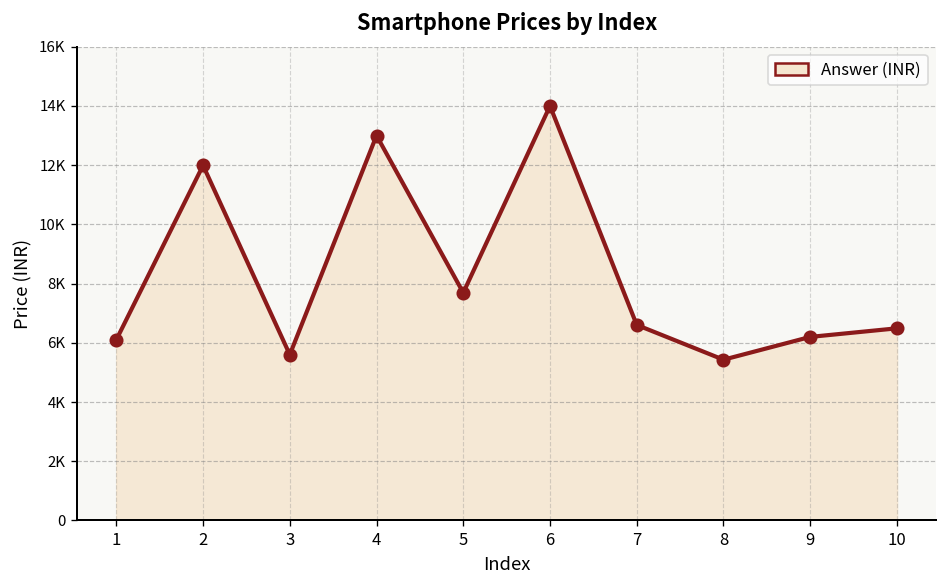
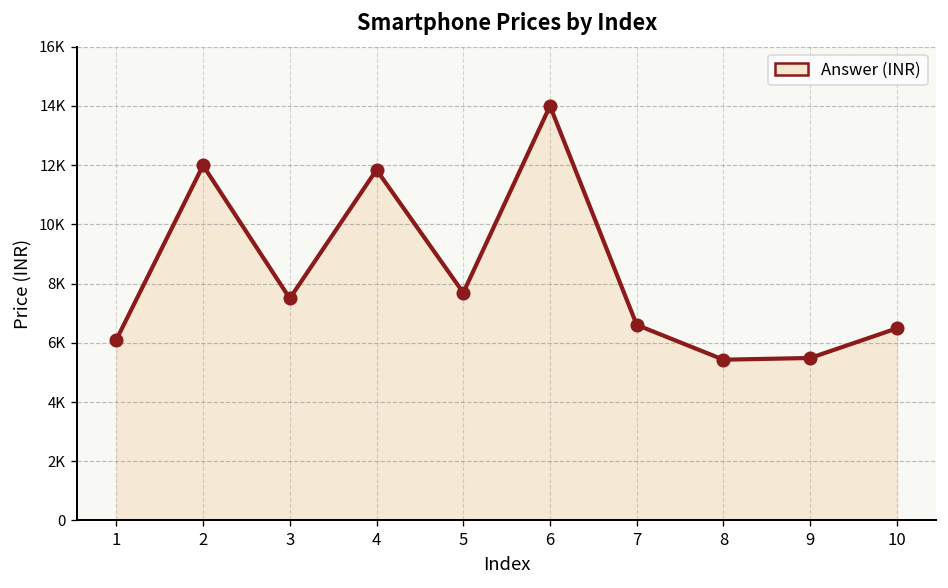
  {
    "1": 6100,
    "2": 12000,
-   "3": 5600,
-   "4": 13000,
+   "3": 7500,
+   "4": 11800,
    "5": 7700,
    "6": 14000,
    "7": 6600,
    "8": 5400,
-   "9": 6200,
+   "9": 5500,
    "10": 6500
  }
